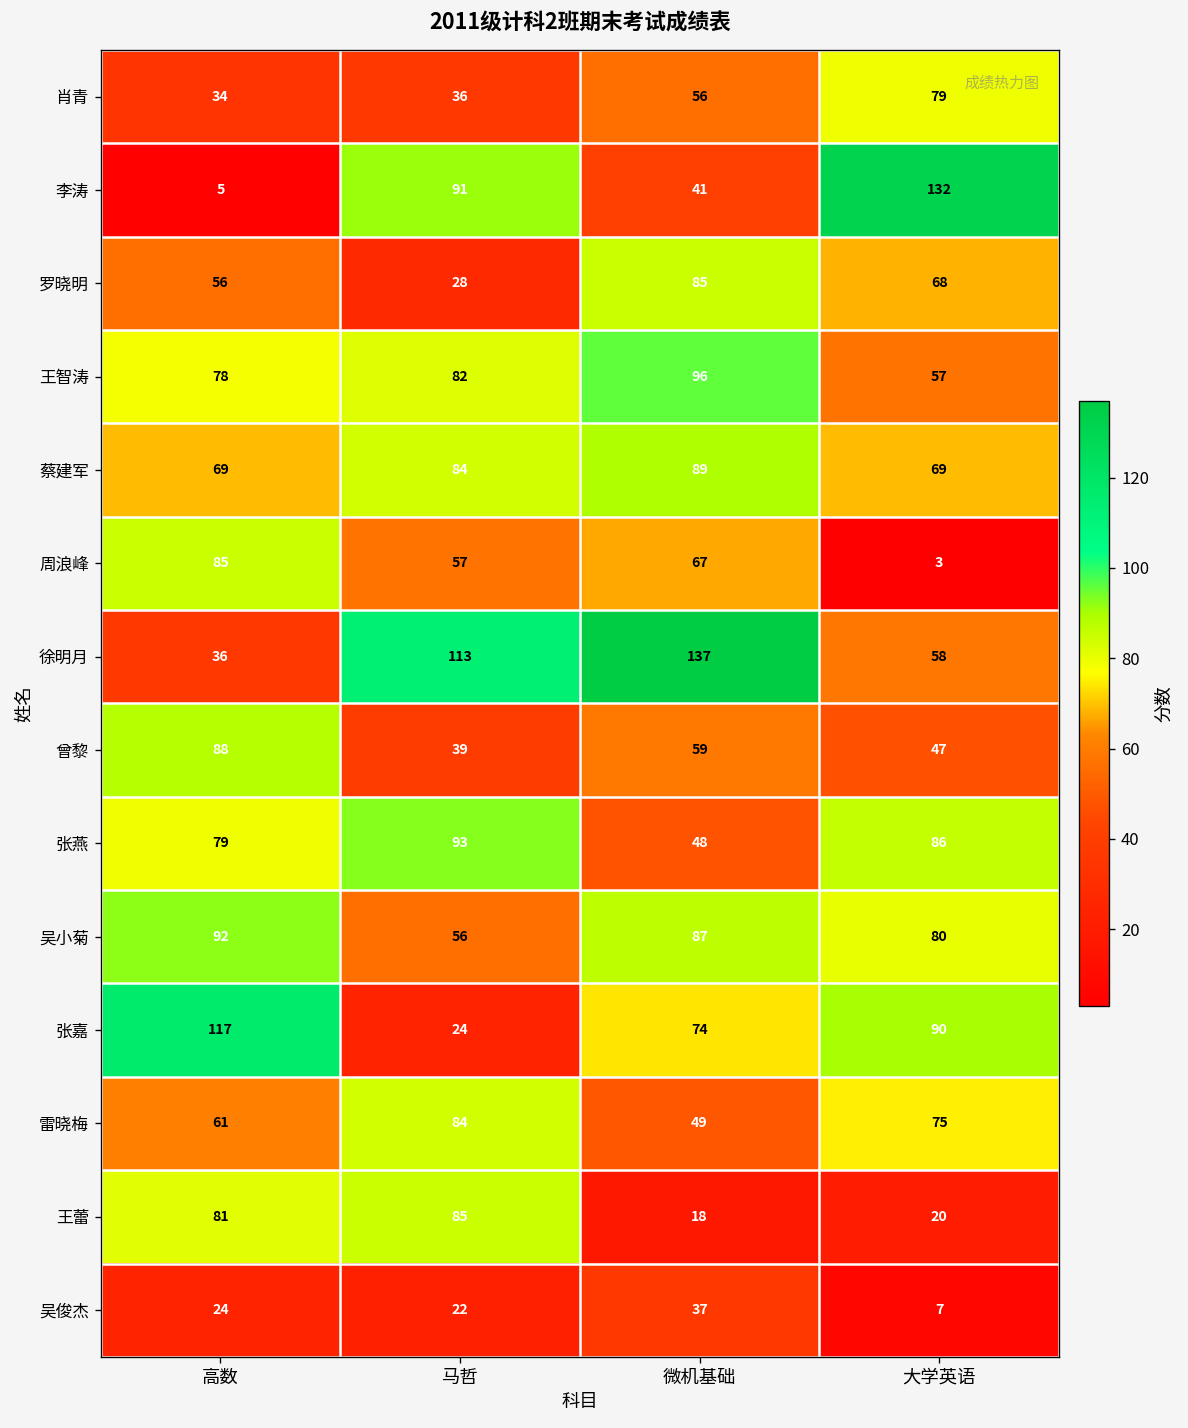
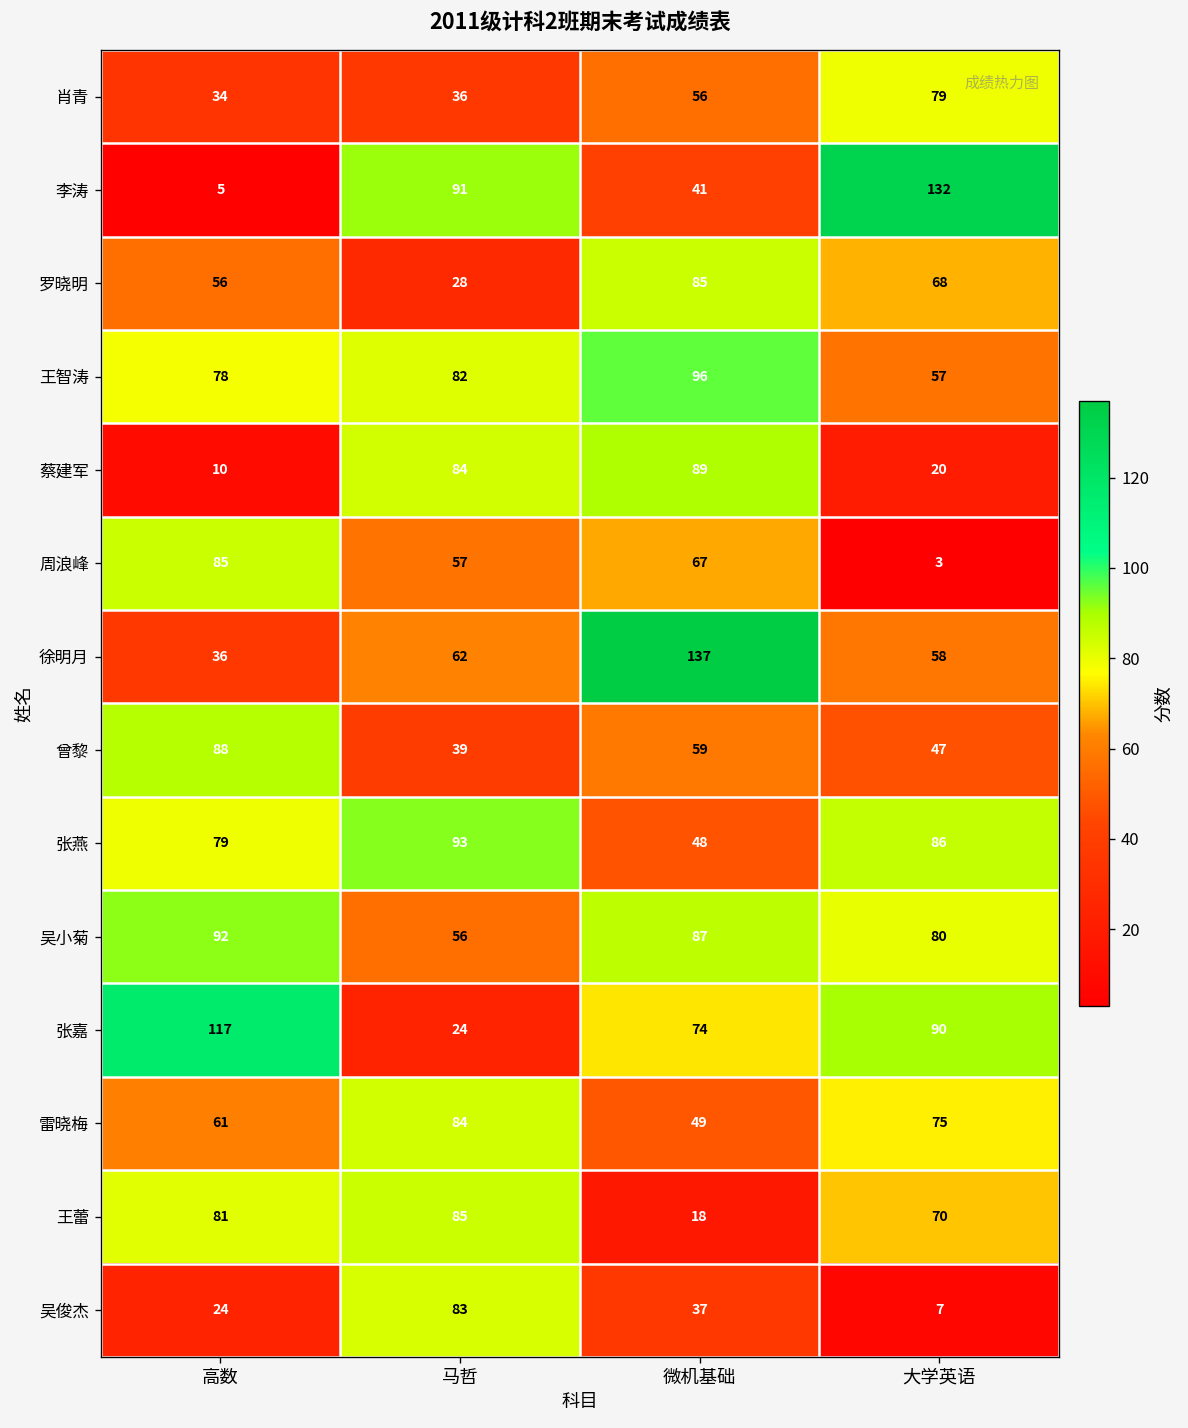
  {
    "肖青": {
      "高数": 34,
      "马哲": 36,
      "微机基础": 56
    },
    "李涛": {
      "高数": 5,
      "马哲": 91,
      "微机基础": 41,
      "大学英语": 132
    },
    "罗晓明": {
      "高数": 56,
      "马哲": 28,
      "微机基础": 85,
      "大学英语": 68
    },
    "王智涛": {
      "高数": 78,
      "马哲": 82,
      "微机基础": 96,
      "大学英语": 57
    },
    "蔡建军": {
-     "高数": 69,
+     "高数": 10,
      "马哲": 84,
      "微机基础": 89,
-     "大学英语": 69
+     "大学英语": 20
    },
    "周浪峰": {
      "高数": 85,
      "马哲": 57,
      "微机基础": 67,
      "大学英语": 3
    },
    "徐明月": {
      "高数": 36,
-     "马哲": 113,
+     "马哲": 62,
      "微机基础": 137,
      "大学英语": 58
    },
    "曾黎": {
      "高数": 88,
      "马哲": 39,
      "微机基础": 59,
      "大学英语": 47
    },
    "张燕": {
      "高数": 79,
      "马哲": 93,
      "微机基础": 48,
      "大学英语": 86
    },
    "吴小菊": {
      "高数": 92,
      "马哲": 56,
      "微机基础": 87,
      "大学英语": 80
    },
    "张嘉": {
      "高数": 117,
      "马哲": 24,
      "微机基础": 74,
      "大学英语": 90
    },
    "雷晓梅": {
      "高数": 61,
      "马哲": 84,
      "微机基础": 49,
      "大学英语": 75
    },
    "王蕾": {
      "高数": 81,
      "马哲": 85,
      "微机基础": 18,
-     "大学英语": 20
+     "大学英语": 70
    },
    "吴俊杰": {
      "高数": 24,
-     "马哲": 22,
+     "马哲": 83,
      "微机基础": 37,
      "大学英语": 7
    }
  }
